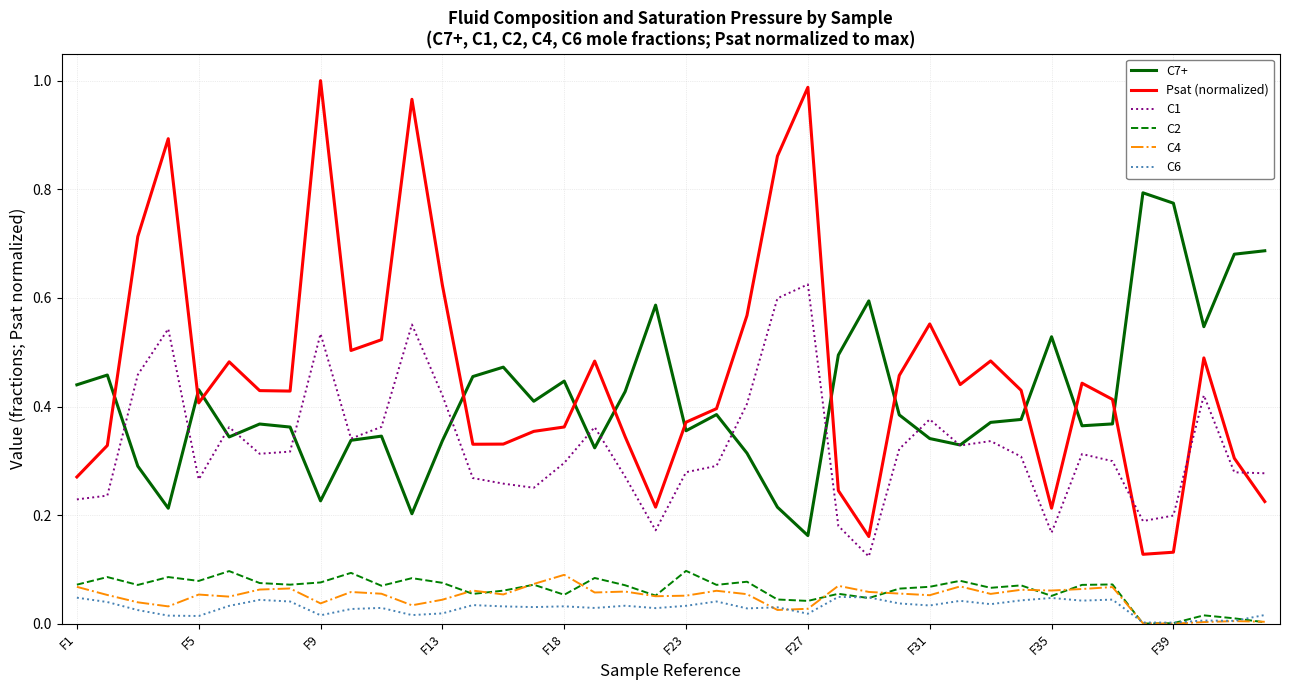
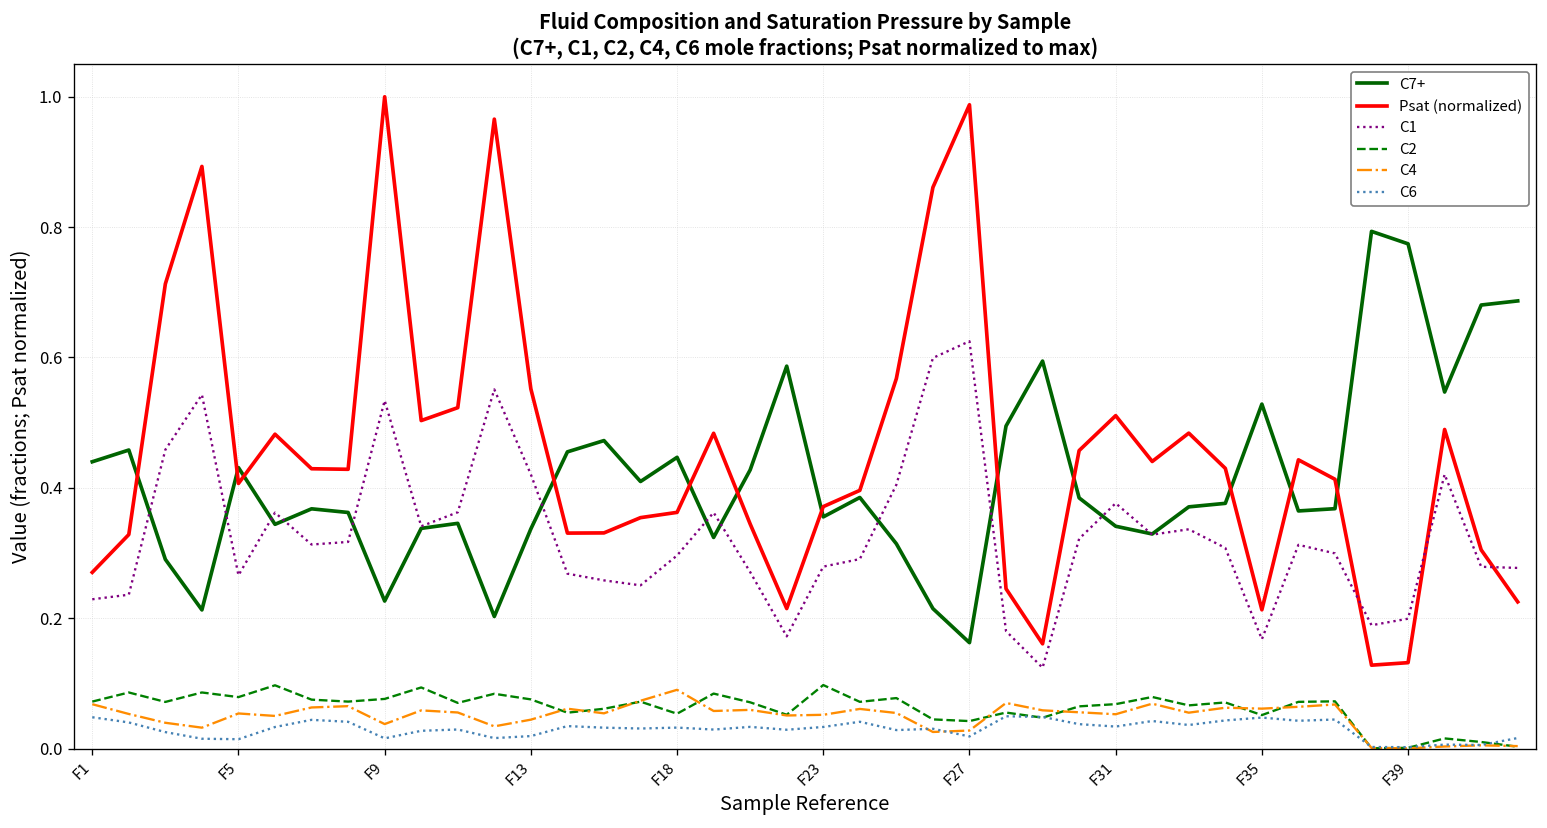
  {
    "Psat (normalized)": {
      "F1": 0.27,
      "F5": 0.41,
      "F9": 1.00,
-     "F13": 0.62,
+     "F13": 0.55,
      "F18": 0.36,
      "F23": 0.37,
      "F27": 0.99,
-     "F31": 0.55,
+     "F31": 0.51,
      "F35": 0.21,
      "F39": 0.13
    },
    "C1": {
      "F1": 0.23,
      "F5": 0.27,
      "F9": 0.53,
      "F13": 0.42,
      "F18": 0.30,
      "F23": 0.28,
      "F27": 0.62,
      "F31": 0.38,
      "F35": 0.17,
      "F39": 0.20
    },
    "C4": {
      "F5": 0.05,
      "F9": 0.04,
      "F13": 0.04,
      "F18": 0.09,
      "F23": 0.05,
      "F27": 0.03,
      "F31": 0.05,
      "F35": 0.06
    },
    "C6": {
      "F1": 0.05,
      "F5": 0.01,
      "F9": 0.02,
      "F13": 0.02,
      "F18": 0.03,
      "F23": 0.03,
      "F27": 0.02,
      "F31": 0.03
    }
  }
